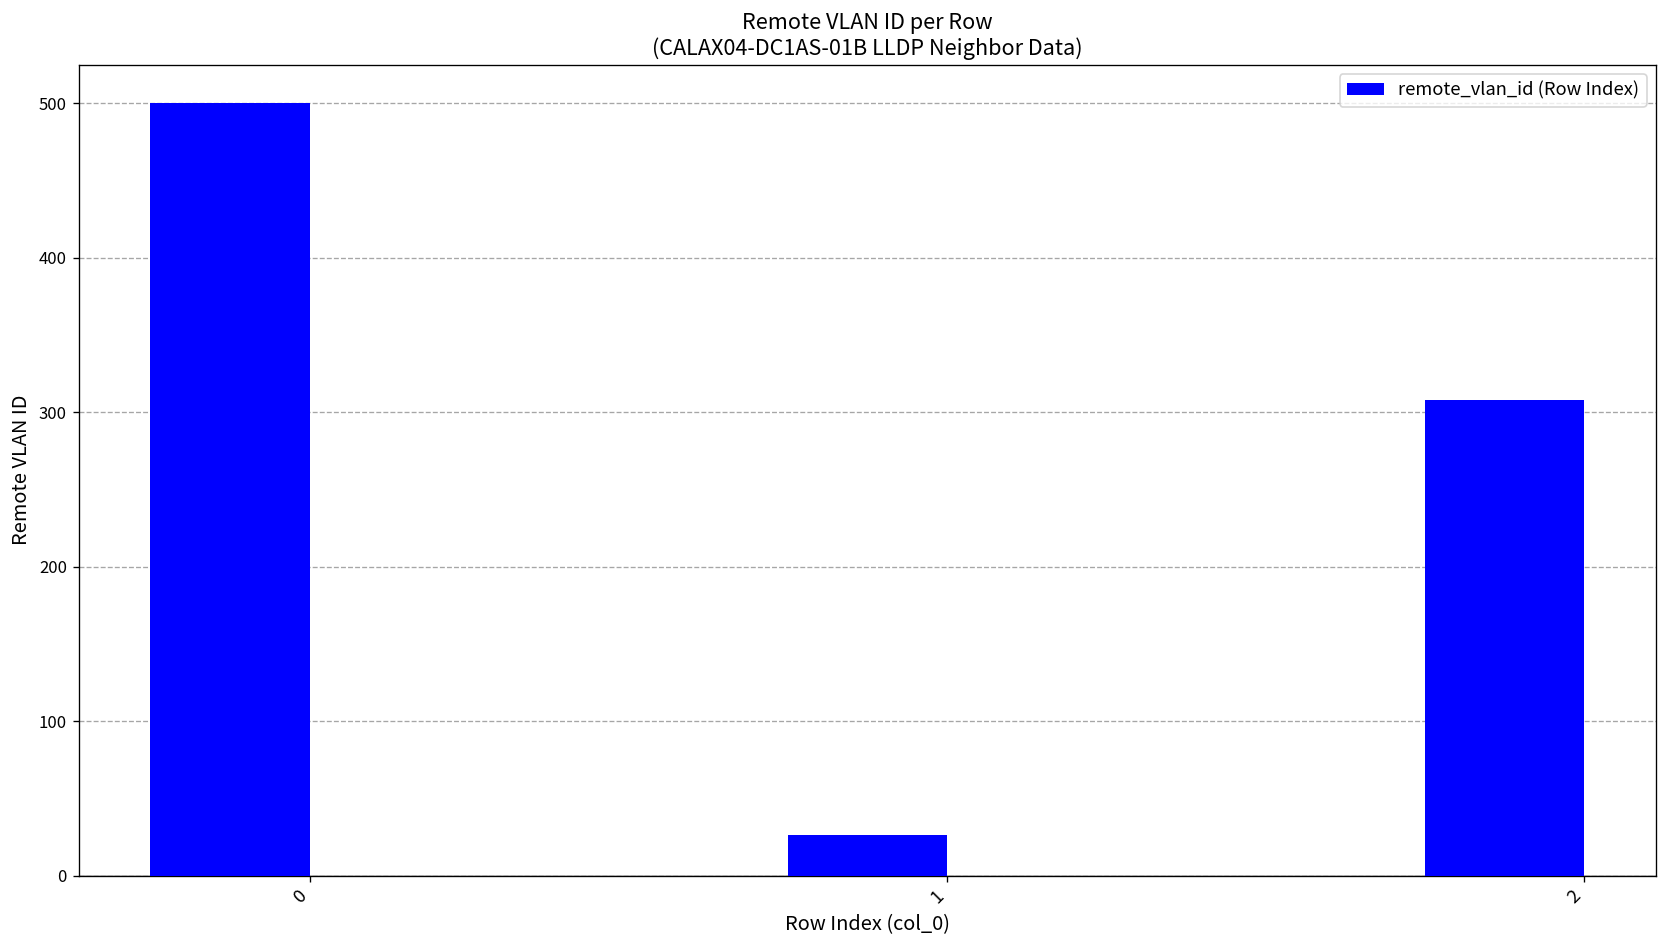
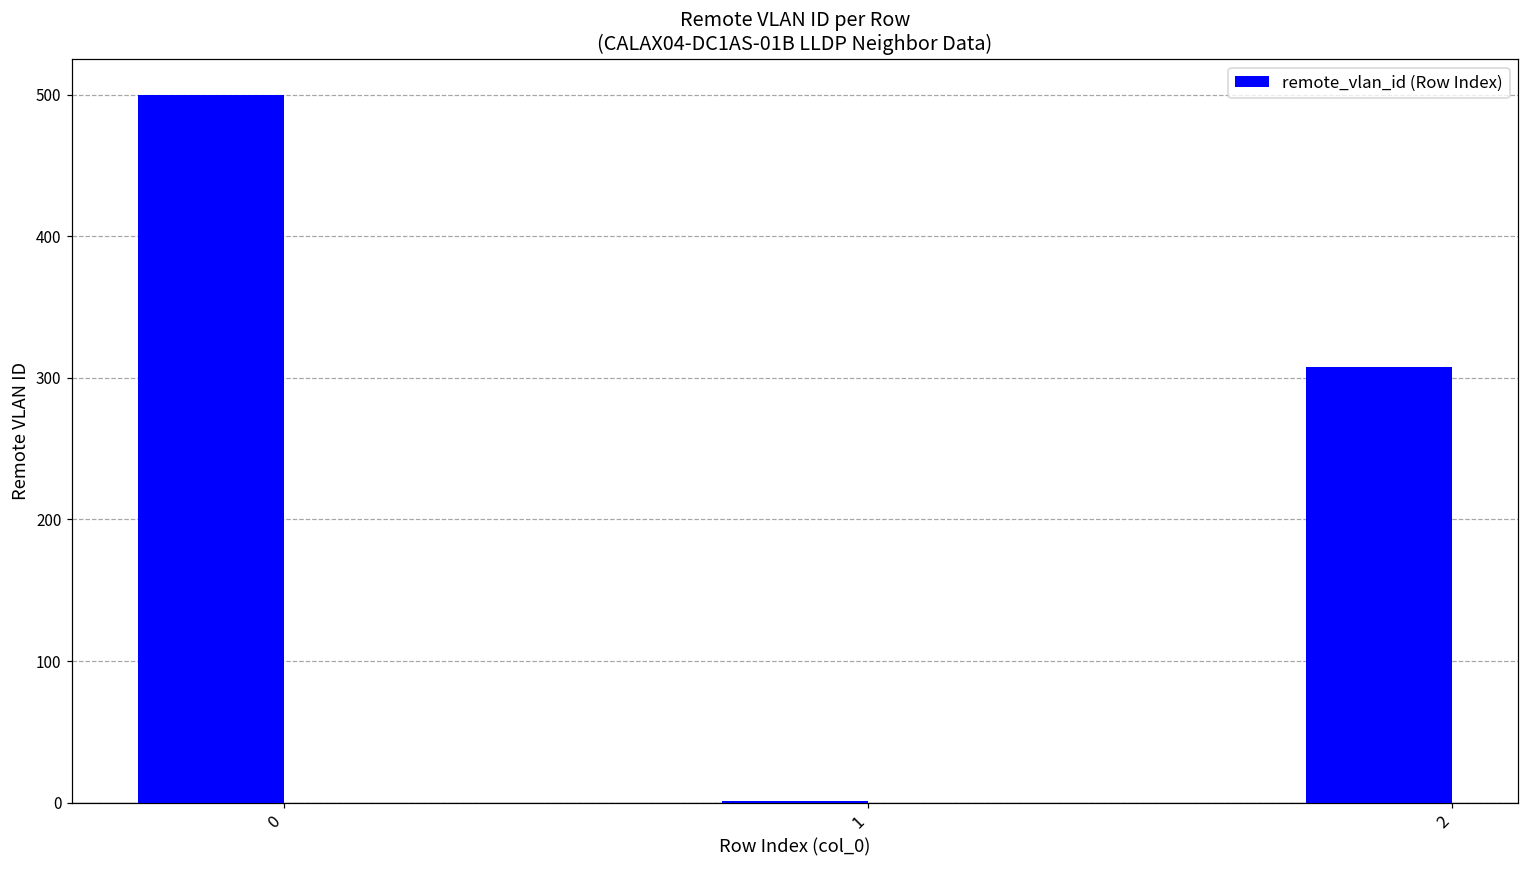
  {
    "0": 500,
-   "1": 26,
+   "1": 1,
    "2": 308
  }
